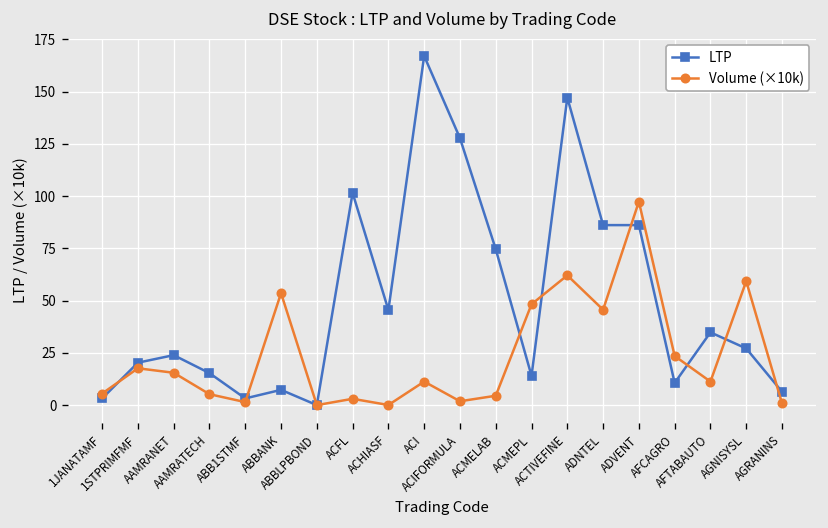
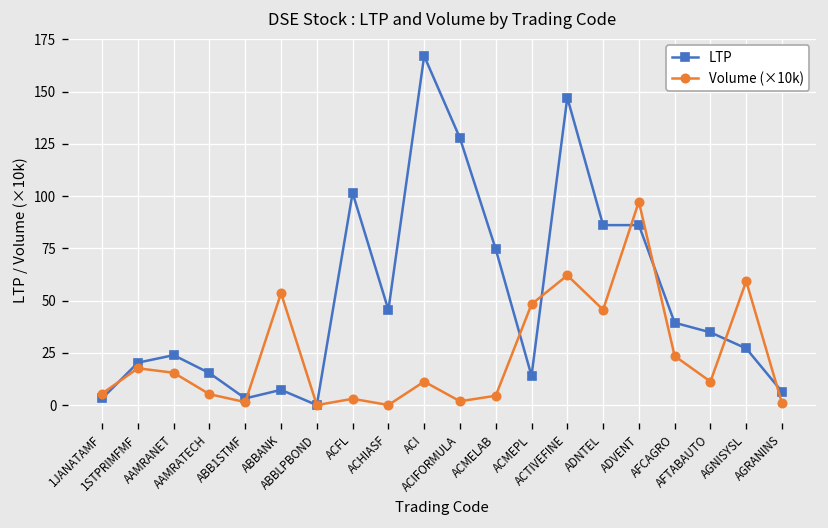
  {
    "LTP": {
      "1JANATAMF": 3,
      "1STPRIMFMF": 20,
      "AAMRANET": 24,
      "AAMRATECH": 15,
      "ABB1STMF": 3,
      "ABBANK": 7,
      "ACFL": 102,
      "ACHIASF": 46,
      "ACI": 167,
      "ACIFORMULA": 128,
      "ACMELAB": 75,
      "ACMEPL": 14,
      "ACTIVEFINE": 147,
      "ADNTEL": 86,
      "ADVENT": 86,
-     "AFCAGRO": 11,
+     "AFCAGRO": 39,
      "AFTABAUTO": 35,
      "AGNISYSL": 27,
      "AGRANINS": 6
    },
    "Volume (×10k)": {
      "1JANATAMF": 6,
      "1STPRIMFMF": 18,
      "AAMRANET": 15,
      "AAMRATECH": 5,
      "ABB1STMF": 1,
      "ABBANK": 54,
      "ACFL": 3,
      "ACHIASF": 0,
      "ACI": 11,
      "ACIFORMULA": 2,
      "ACMELAB": 4,
      "ACMEPL": 48,
      "ACTIVEFINE": 62,
      "ADNTEL": 46,
      "ADVENT": 97,
      "AFCAGRO": 23,
      "AFTABAUTO": 11,
      "AGNISYSL": 59,
      "AGRANINS": 1
    }
  }
